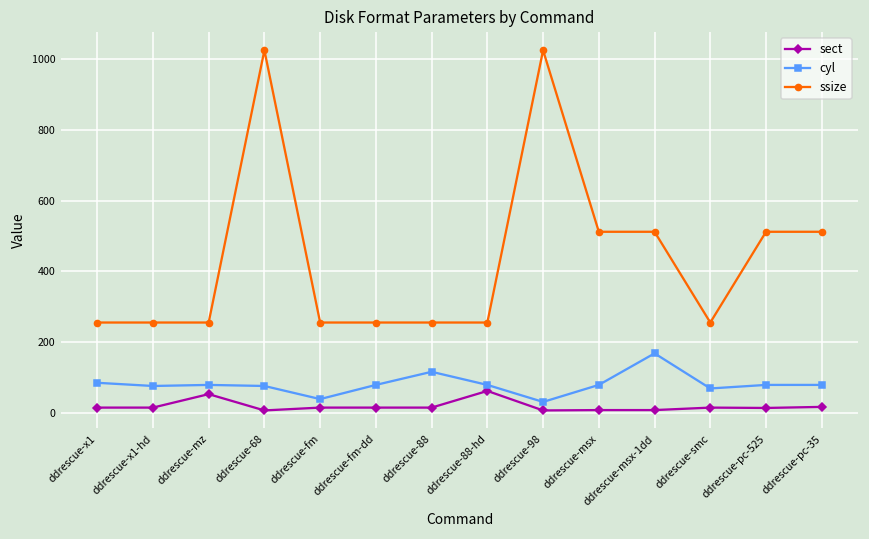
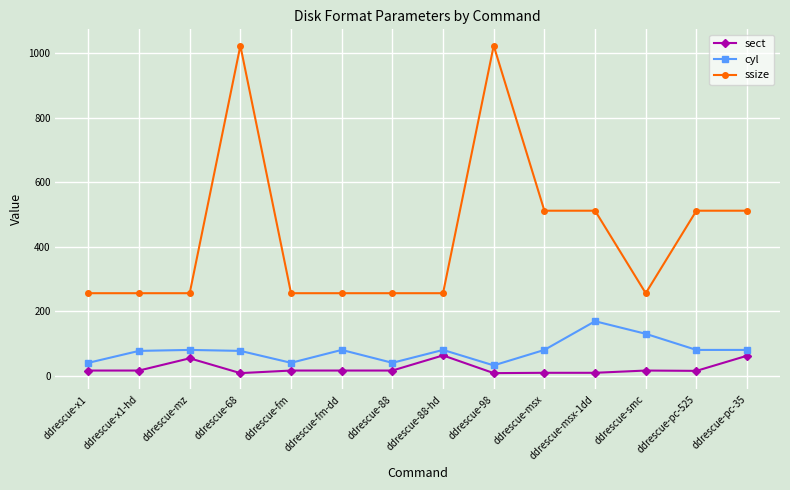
  {
    "sect": {
      "ddrescue-x1": 20,
      "ddrescue-x1-hd": 20,
      "ddrescue-mz": 50,
      "ddrescue-68": 10,
      "ddrescue-fm": 20,
      "ddrescue-fm-dd": 20,
      "ddrescue-88": 20,
      "ddrescue-88-hd": 60,
      "ddrescue-98": 10,
      "ddrescue-msx": 10,
      "ddrescue-msx-1dd": 10,
      "ddrescue-smc": 20,
      "ddrescue-pc-525": 20,
-     "ddrescue-pc-35": 20
+     "ddrescue-pc-35": 60
    },
    "cyl": {
-     "ddrescue-x1": 90,
+     "ddrescue-x1": 40,
      "ddrescue-x1-hd": 80,
      "ddrescue-mz": 80,
      "ddrescue-68": 80,
      "ddrescue-fm": 40,
      "ddrescue-fm-dd": 80,
-     "ddrescue-88": 120,
+     "ddrescue-88": 40,
      "ddrescue-88-hd": 80,
      "ddrescue-98": 30,
      "ddrescue-msx": 80,
      "ddrescue-msx-1dd": 170,
-     "ddrescue-smc": 70,
+     "ddrescue-smc": 130,
      "ddrescue-pc-525": 80,
      "ddrescue-pc-35": 80
    },
    "ssize": {
      "ddrescue-x1": 260,
      "ddrescue-x1-hd": 260,
      "ddrescue-mz": 260,
      "ddrescue-68": 1020,
      "ddrescue-fm": 260,
      "ddrescue-fm-dd": 260,
      "ddrescue-88": 260,
      "ddrescue-88-hd": 260,
      "ddrescue-98": 1020,
      "ddrescue-msx": 510,
      "ddrescue-msx-1dd": 510,
      "ddrescue-smc": 260,
      "ddrescue-pc-525": 510,
      "ddrescue-pc-35": 510
    }
  }
